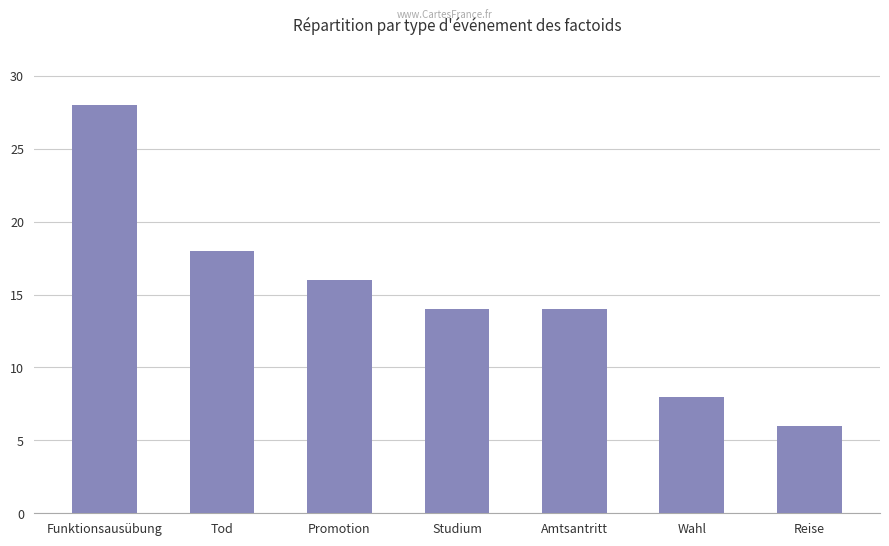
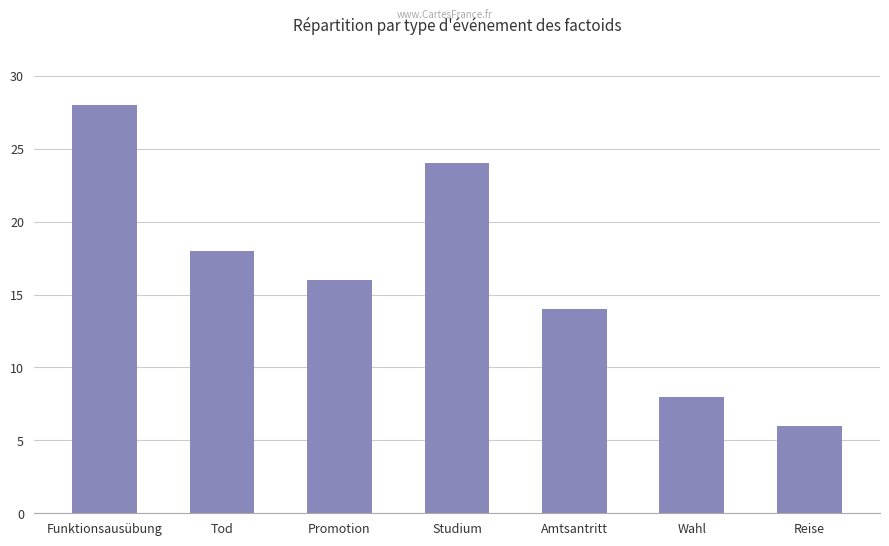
  {
    "Funktionsausübung": 28,
    "Tod": 18,
    "Promotion": 16,
-   "Studium": 14,
+   "Studium": 24,
    "Amtsantritt": 14,
    "Wahl": 8,
    "Reise": 6
  }
